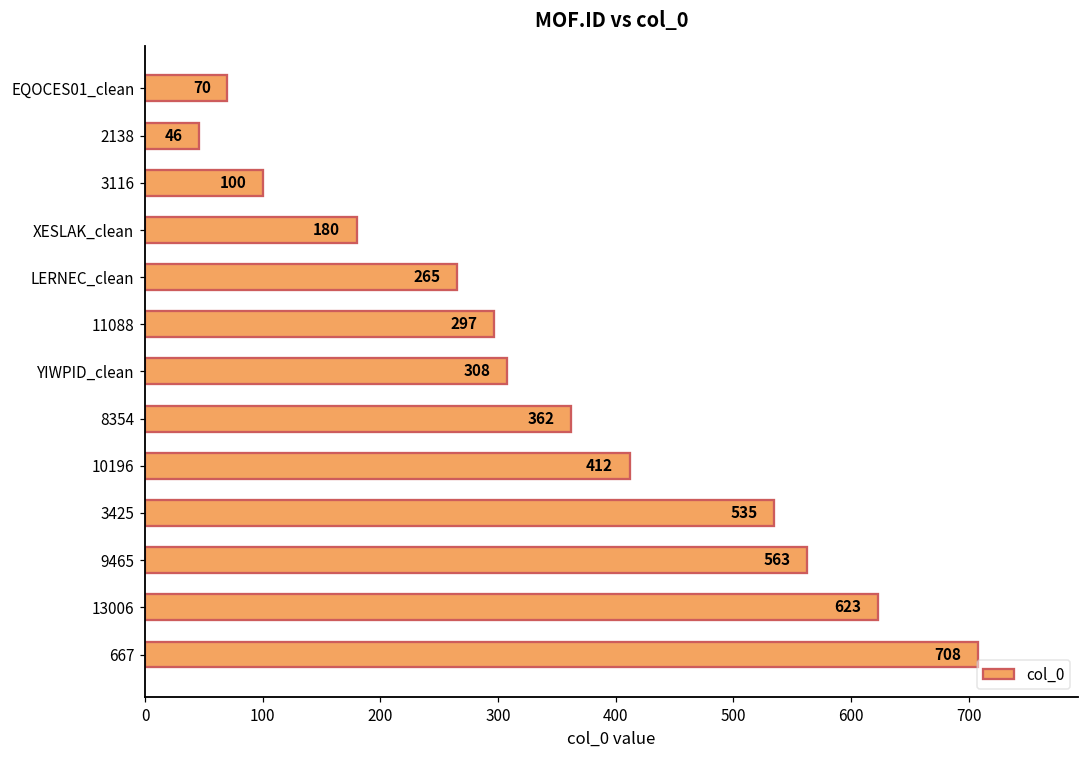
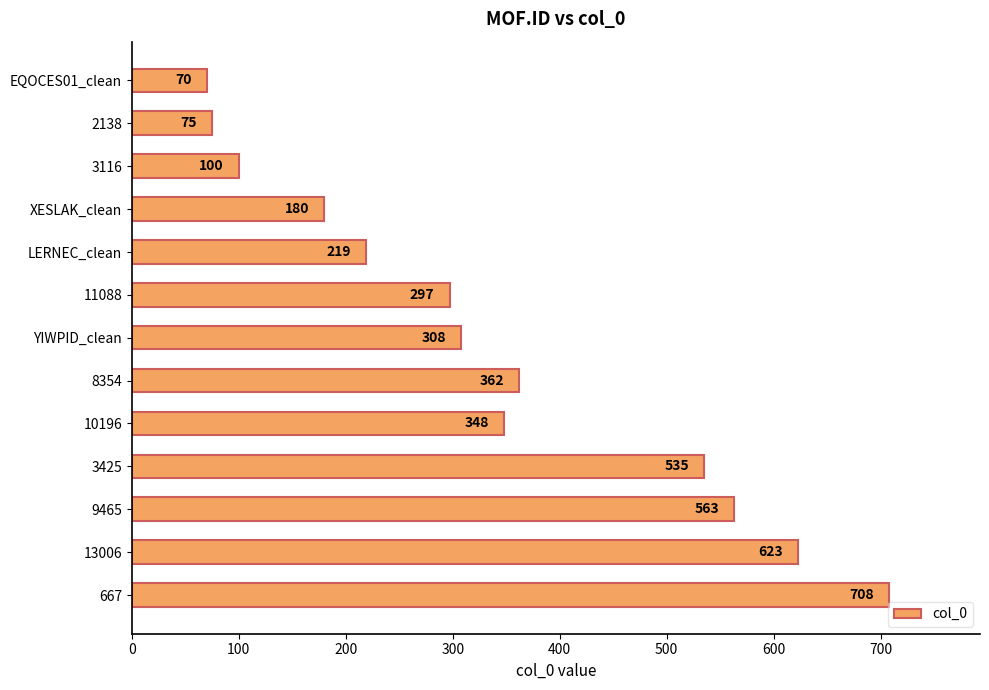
  {
    "EQOCES01_clean": 70,
-   "2138": 46,
+   "2138": 75,
    "3116": 100,
    "XESLAK_clean": 180,
-   "LERNEC_clean": 265,
+   "LERNEC_clean": 219,
    "11088": 297,
    "YIWPID_clean": 308,
    "8354": 362,
-   "10196": 412,
+   "10196": 348,
    "3425": 535,
    "9465": 563,
    "13006": 623,
    "667": 708
  }
